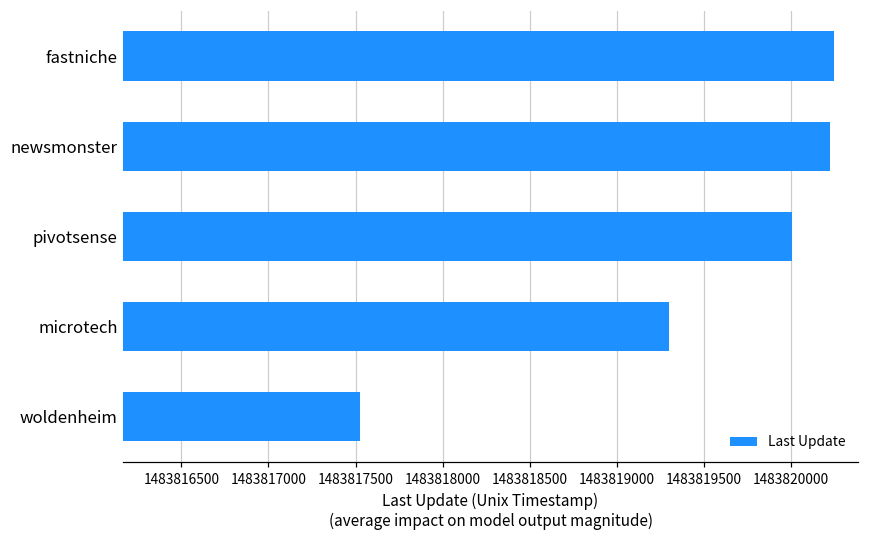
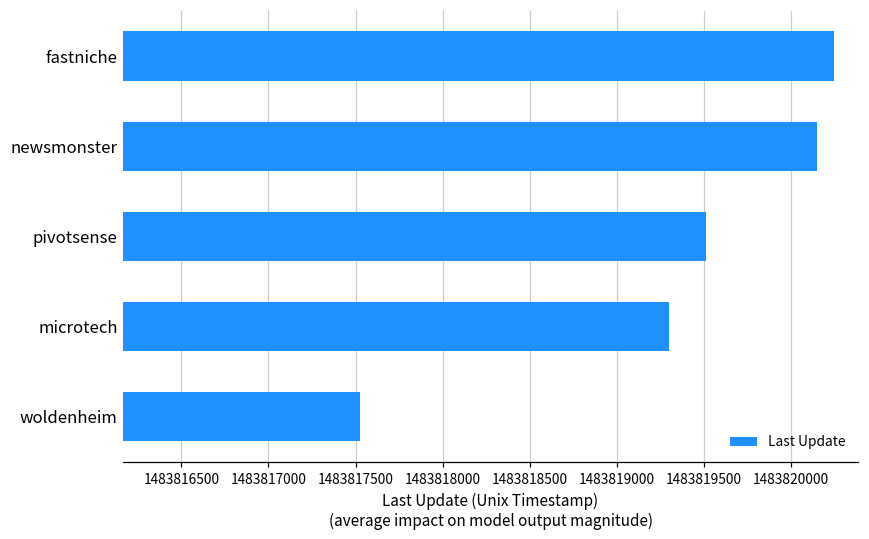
  {
    "fastniche": 1483820250,
-   "newsmonster": 1483820220,
-   "pivotsense": 1483820010,
+   "newsmonster": 1483820150,
+   "pivotsense": 1483819510,
    "microtech": 1483819300,
    "woldenheim": 1483817530
  }
